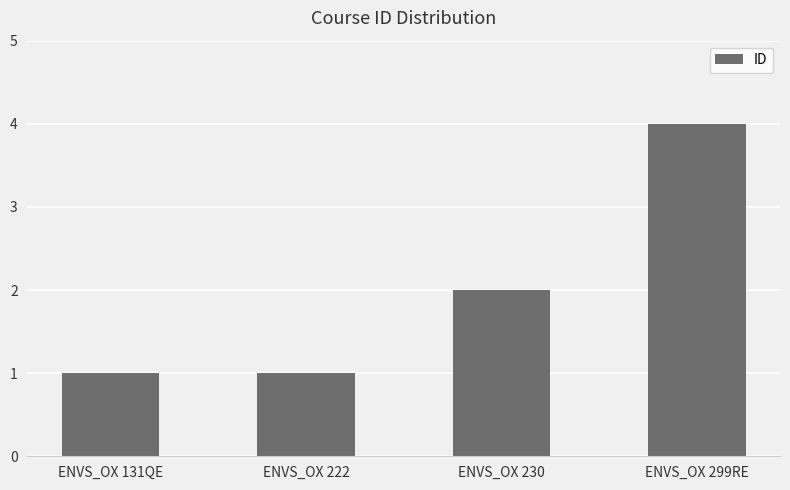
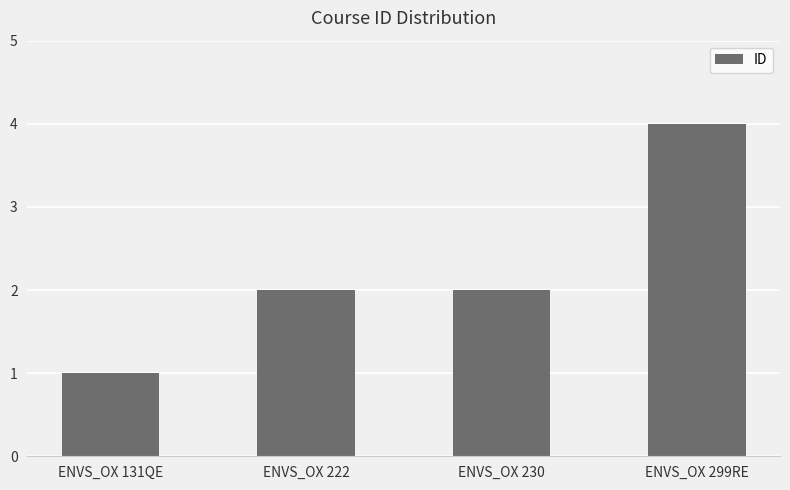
  {
    "ENVS_OX 131QE": 1,
-   "ENVS_OX 222": 1,
+   "ENVS_OX 222": 2,
    "ENVS_OX 230": 2,
    "ENVS_OX 299RE": 4
  }
